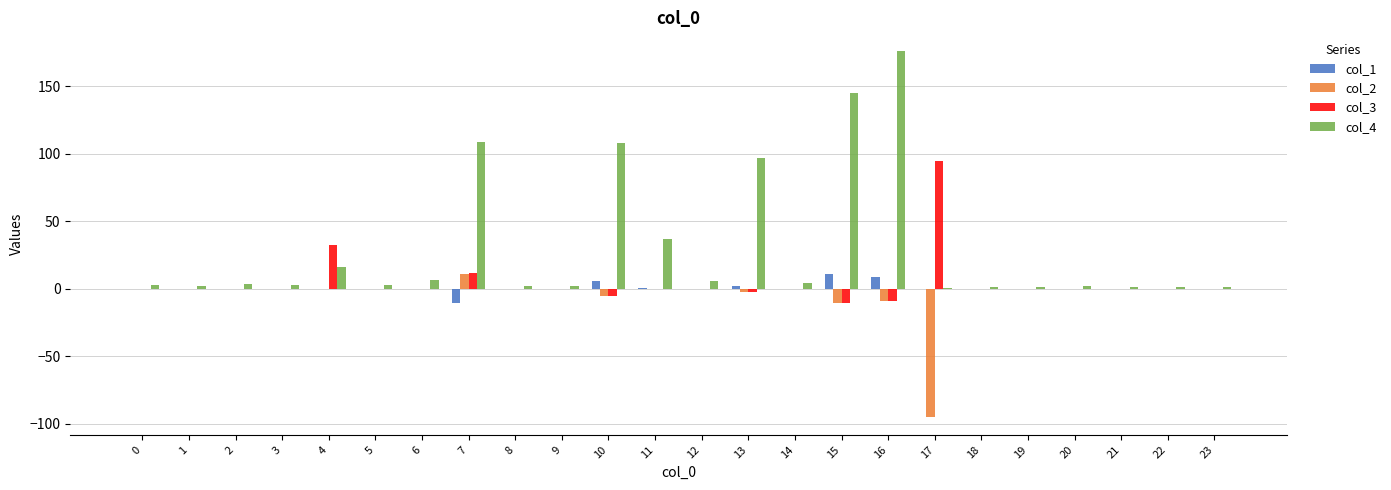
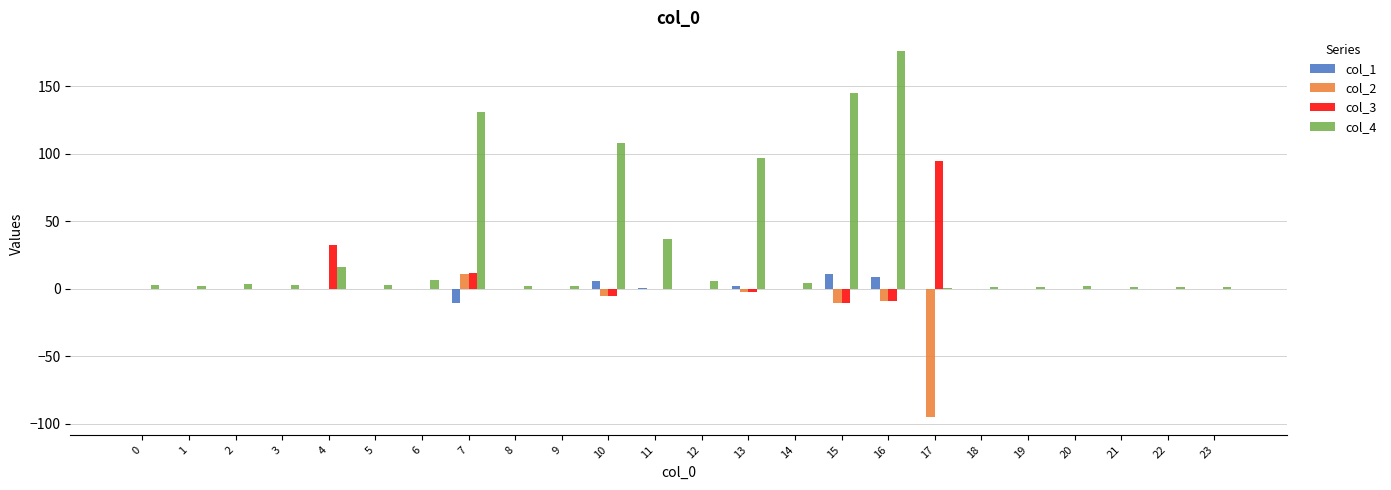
  {
    "col_1": {
      "7": -11,
      "10": 6,
      "13": 2,
      "15": 11,
      "16": 9
    },
    "col_2": {
      "7": 11,
      "10": -6,
      "13": -2,
      "15": -11,
      "16": -9,
      "17": -95
    },
    "col_3": {
      "4": 32,
      "7": 12,
      "10": -6,
      "13": -2,
      "15": -11,
      "16": -9,
      "17": 95
    },
    "col_4": {
      "0": 3,
      "1": 2,
      "2": 3,
      "3": 2,
      "4": 16,
      "5": 3,
      "6": 7,
-     "7": 109,
+     "7": 131,
      "8": 2,
      "10": 108,
      "11": 37,
      "12": 6,
      "13": 97,
      "14": 4,
      "15": 145,
      "16": 176
    }
  }
